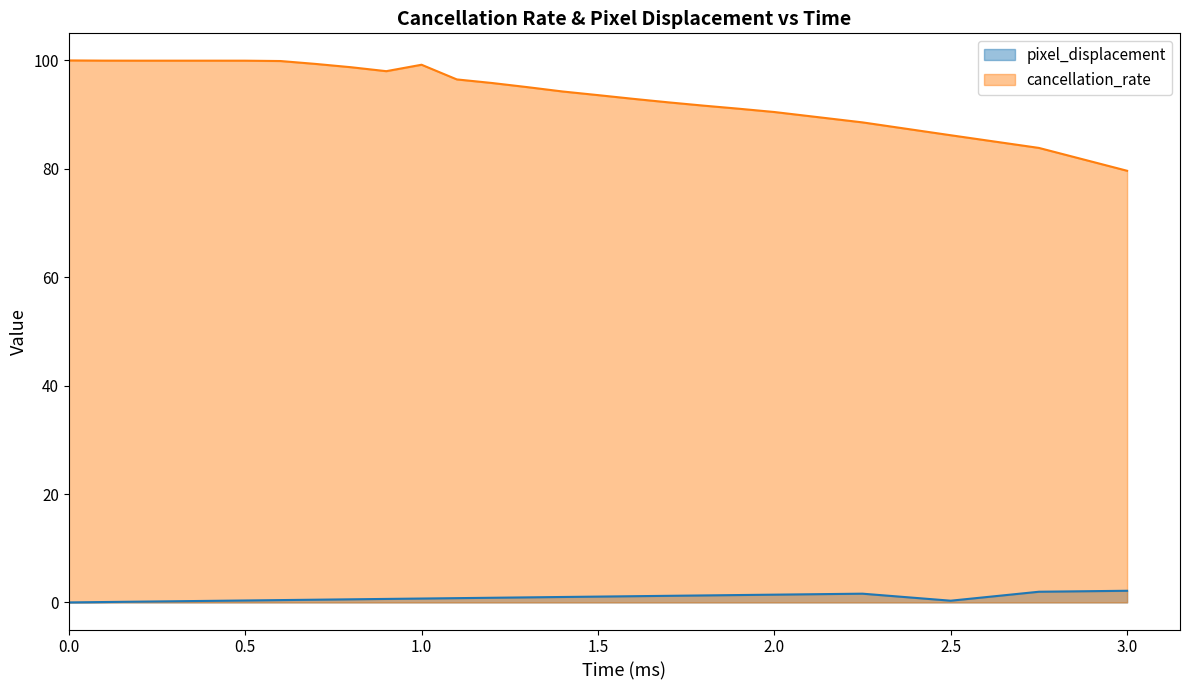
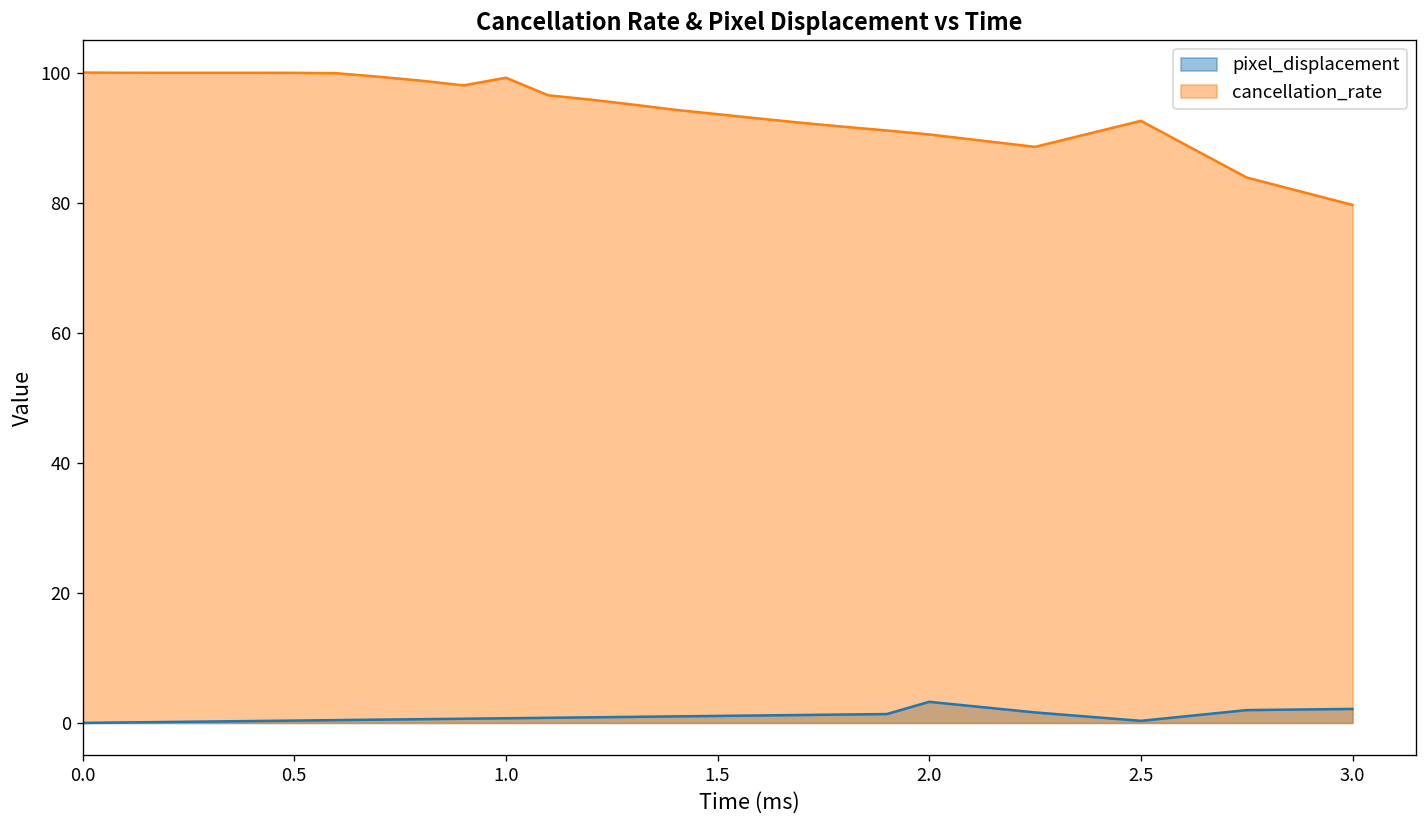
  {
    "pixel_displacement": {
      "0.0": 0,
      "0.5": 0,
      "1.0": 1,
      "1.5": 1,
-     "2.0": 1,
+     "2.0": 3,
      "2.5": 0,
      "3.0": 2
    },
    "cancellation_rate": {
      "0.0": 100,
      "0.5": 100,
      "1.0": 99,
      "1.5": 94,
      "2.0": 90,
-     "2.5": 86,
+     "2.5": 93,
      "3.0": 80
    }
  }
